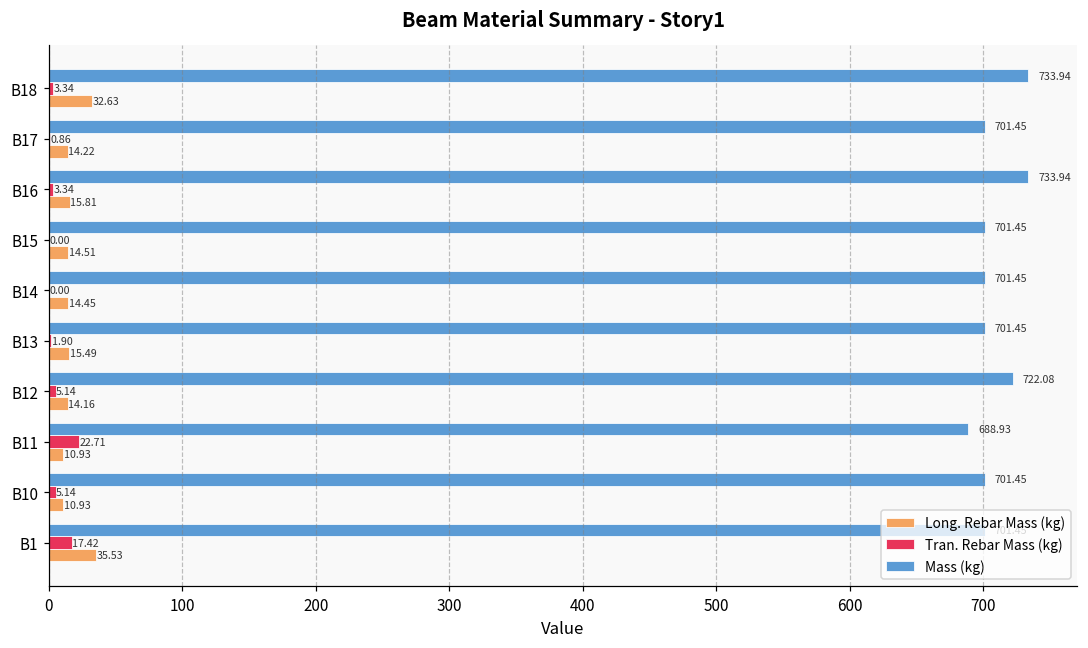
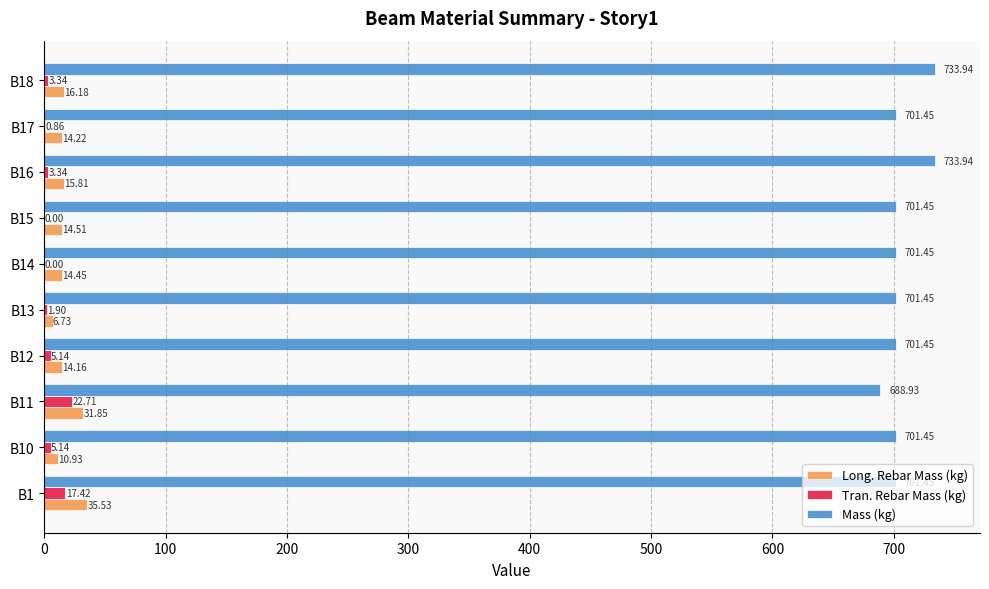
  {
    "Long. Rebar Mass (kg)": {
-     "B18": 32.63,
+     "B18": 16.18,
      "B17": 14.22,
      "B16": 15.81,
      "B15": 14.51,
      "B14": 14.45,
-     "B13": 15.49,
+     "B13": 6.73,
      "B12": 14.16,
-     "B11": 10.93,
+     "B11": 31.85,
      "B10": 10.93,
      "B1": 35.53
    },
    "Tran. Rebar Mass (kg)": {
      "B18": 3.34,
      "B17": 0.86,
      "B16": 3.34,
      "B15": 0.00,
      "B14": 0.00,
      "B13": 1.90,
      "B12": 5.14,
      "B11": 22.71,
      "B10": 5.14,
      "B1": 17.42
    },
    "Mass (kg)": {
      "B18": 733.94,
      "B17": 701.45,
      "B16": 733.94,
      "B15": 701.45,
      "B14": 701.45,
      "B13": 701.45,
-     "B12": 722.08,
+     "B12": 701.45,
      "B11": 688.93,
      "B10": 701.45
    }
  }
